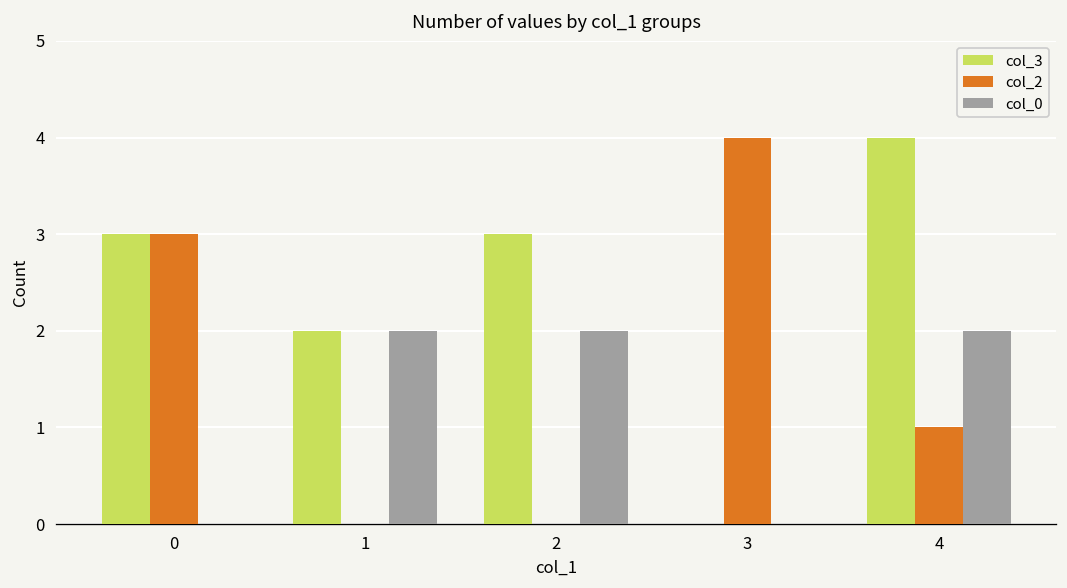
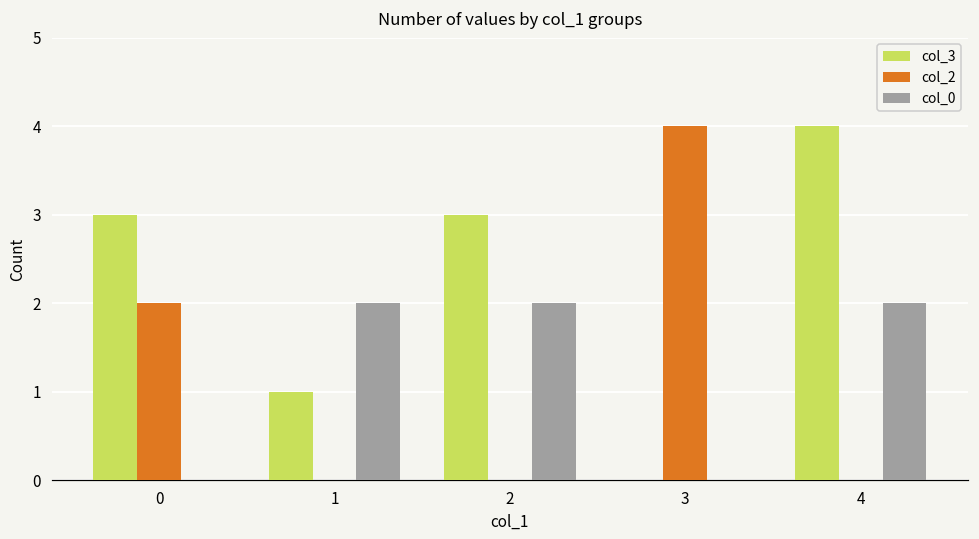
  {
    "col_3": {
      "0": 3,
-     "1": 2,
+     "1": 1,
      "2": 3,
      "3": 0,
      "4": 4
    },
    "col_2": {
-     "0": 3,
+     "0": 2,
      "1": 0,
      "2": 0,
      "3": 4,
-     "4": 1
+     "4": 0
    },
    "col_0": {
      "0": 0,
      "1": 2,
      "2": 2,
      "3": 0,
      "4": 2
    }
  }
